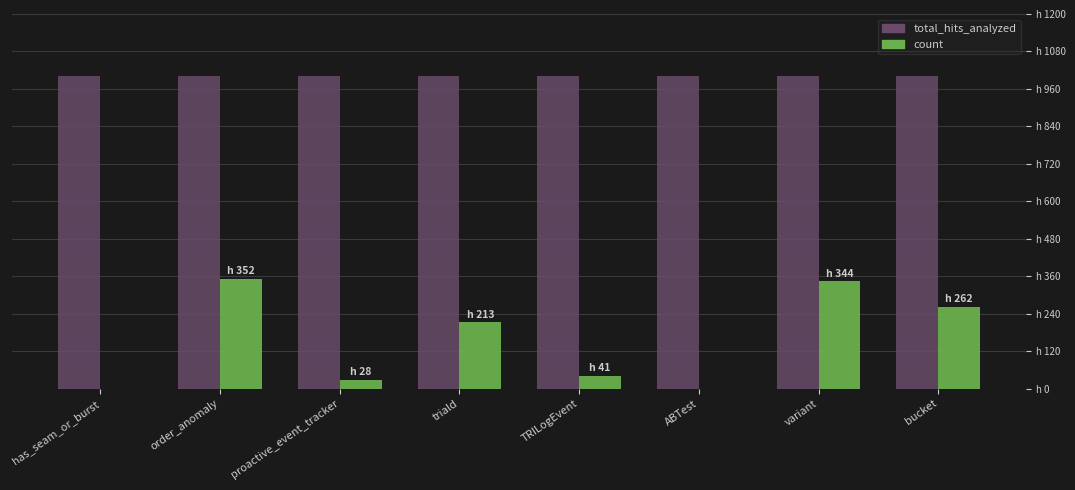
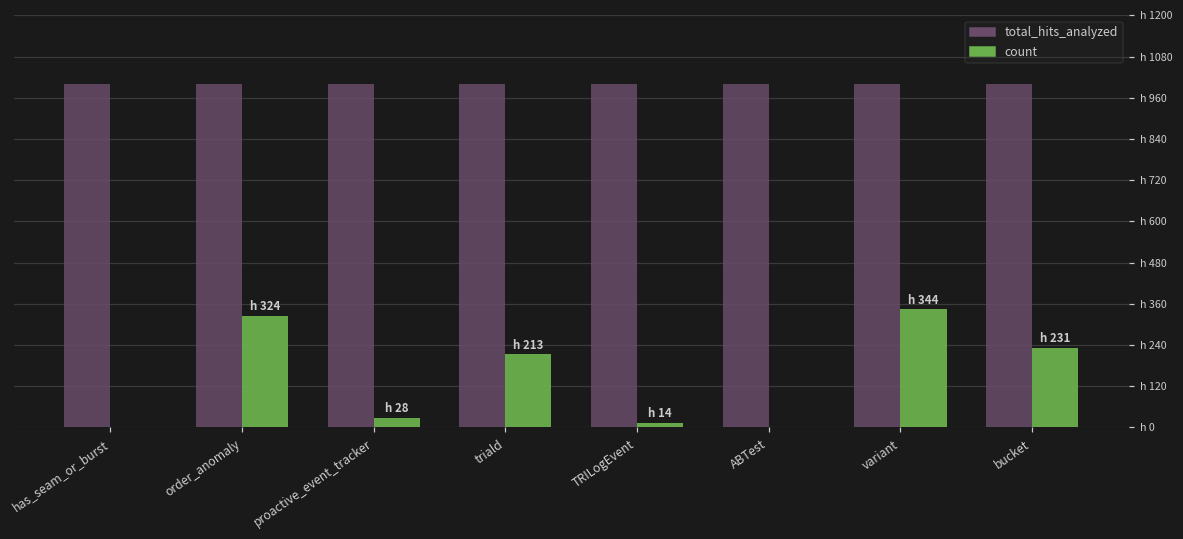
  {
    "total_hits_analyzed": {
      "has_seam_or_burst": "h 1000",
      "order_anomaly": "h 1000",
      "proactive_event_tracker": "h 1000",
      "triald": "h 1000",
      "TRILogEvent": "h 1000",
      "ABTest": "h 1000",
      "variant": "h 1000",
      "bucket": "h 1000"
    },
    "count": {
-     "order_anomaly": "352",
+     "order_anomaly": "324",
      "proactive_event_tracker": "28",
      "triald": "213",
-     "TRILogEvent": "41",
+     "TRILogEvent": "14",
      "variant": "344",
-     "bucket": "262"
+     "bucket": "231"
    }
  }
